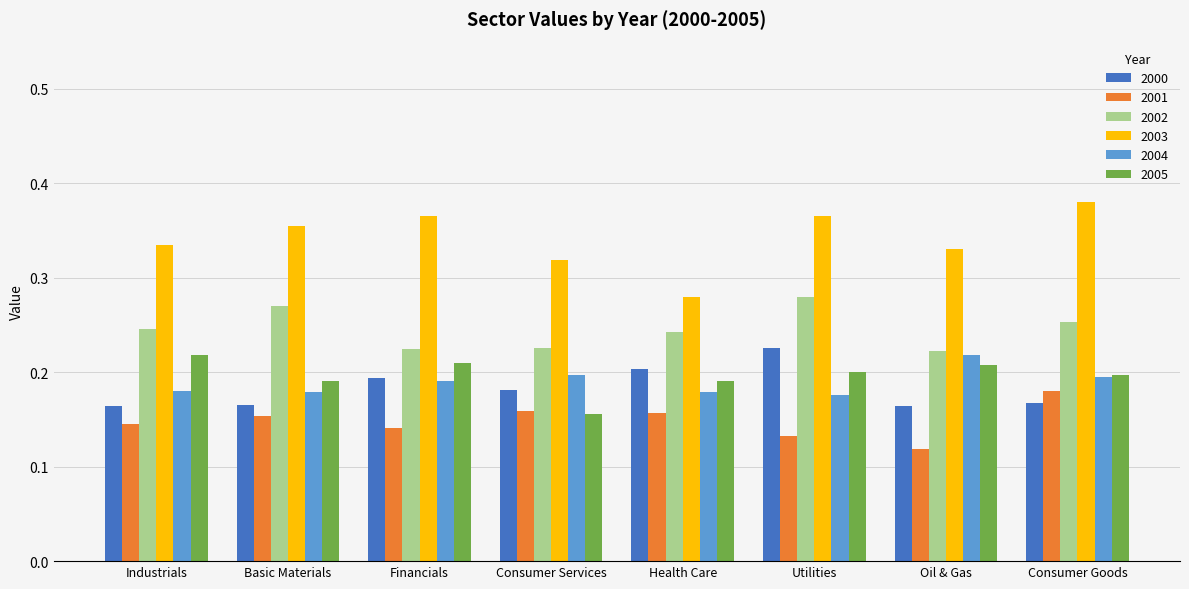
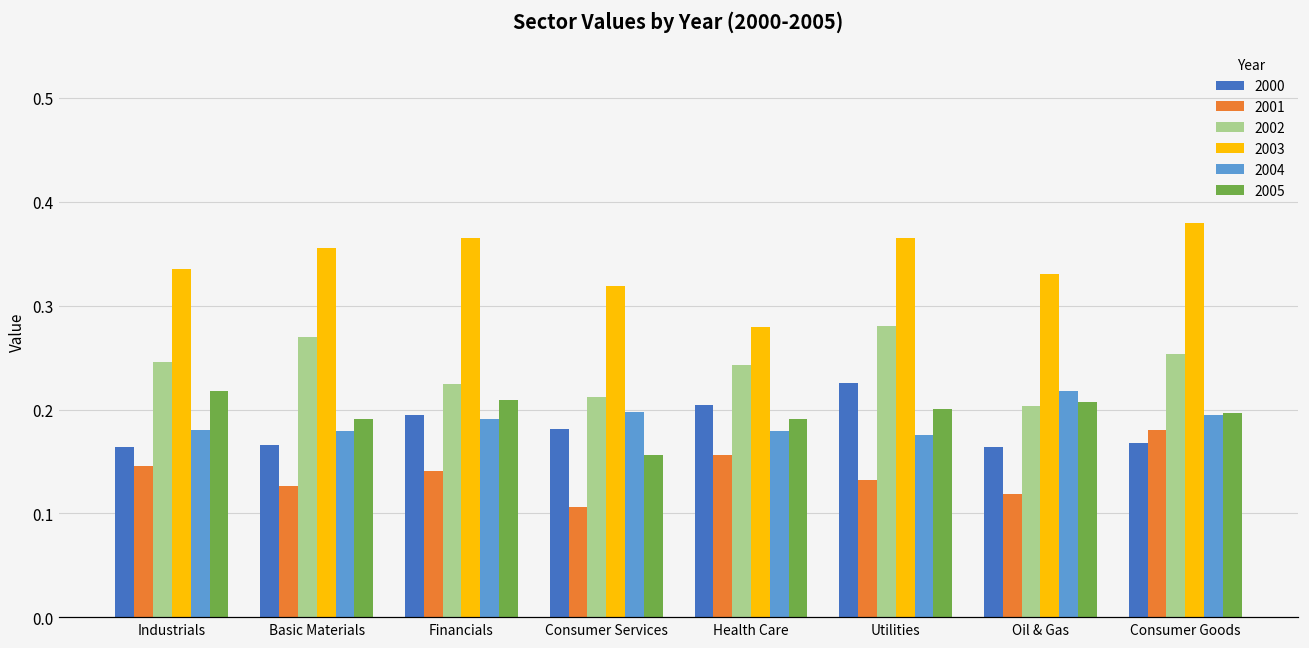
  {
    "2001": {
      "Industrials": 0.15,
-     "Basic Materials": 0.15,
+     "Basic Materials": 0.13,
      "Financials": 0.14,
-     "Consumer Services": 0.16,
+     "Consumer Services": 0.11,
      "Health Care": 0.16,
      "Utilities": 0.13,
      "Oil & Gas": 0.12,
      "Consumer Goods": 0.18
    },
    "2002": {
      "Industrials": 0.25,
      "Basic Materials": 0.27,
      "Financials": 0.22,
-     "Consumer Services": 0.23,
+     "Consumer Services": 0.21,
      "Health Care": 0.24,
      "Utilities": 0.28,
-     "Oil & Gas": 0.22,
+     "Oil & Gas": 0.20,
      "Consumer Goods": 0.25
    },
    "2003": {
      "Industrials": 0.33,
      "Basic Materials": 0.36,
      "Financials": 0.37,
      "Consumer Services": 0.32,
      "Health Care": 0.28,
      "Utilities": 0.37,
      "Oil & Gas": 0.33,
      "Consumer Goods": 0.38
    },
    "2005": {
      "Industrials": 0.22,
      "Basic Materials": 0.19,
      "Financials": 0.21,
      "Consumer Services": 0.16,
      "Health Care": 0.19,
      "Utilities": 0.20,
      "Oil & Gas": 0.21,
      "Consumer Goods": 0.20
    }
  }
